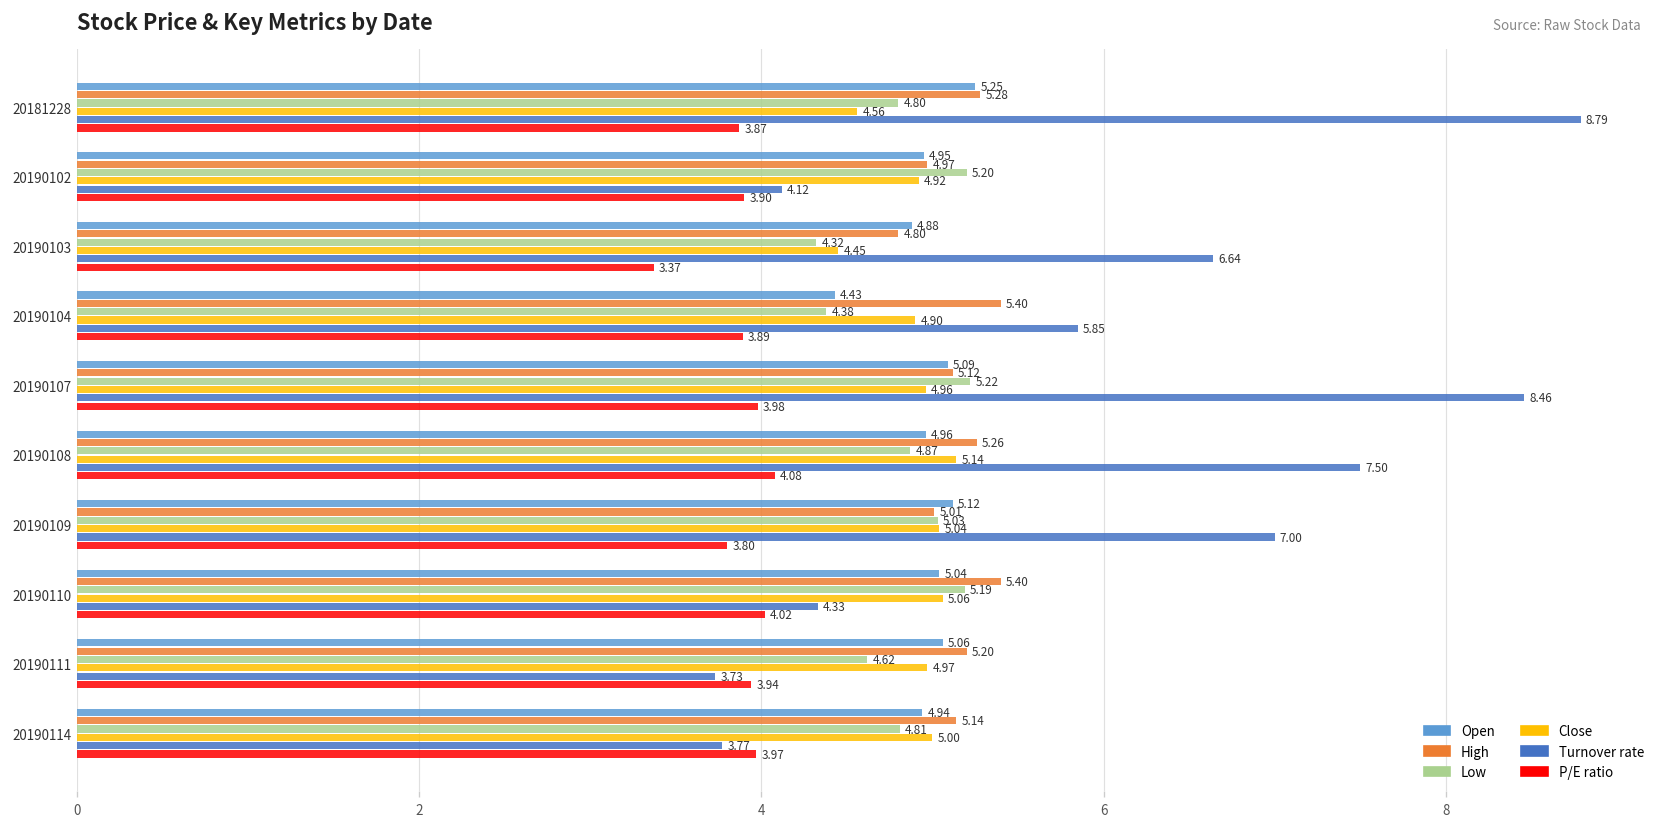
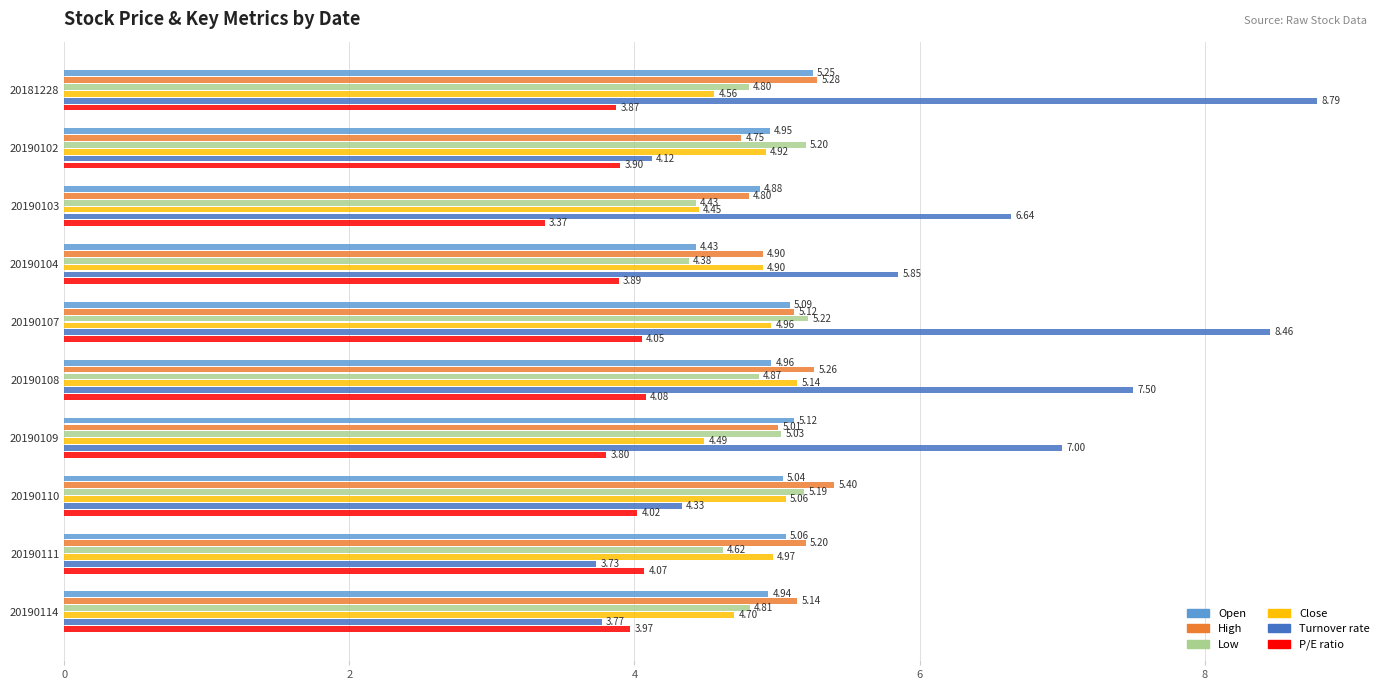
  {
    "High": {
-     "20190102": 4.97,
+     "20190102": 4.75,
      "20190103": 4.80,
-     "20190104": 5.40,
+     "20190104": 4.90,
      "20190108": 5.26,
      "20190110": 5.40,
      "20190111": 5.20,
      "20190114": 5.14
    },
    "Low": {
      "20181228": 4.80,
      "20190102": 5.20,
-     "20190103": 4.32,
+     "20190103": 4.43,
      "20190104": 4.38,
      "20190107": 5.22,
      "20190108": 4.87,
      "20190110": 5.19,
      "20190111": 4.62,
      "20190114": 4.81
    },
    "Close": {
      "20181228": 4.56,
      "20190102": 4.92,
      "20190103": 4.45,
      "20190104": 4.90,
      "20190107": 4.96,
      "20190108": 5.14,
-     "20190109": 5.04,
+     "20190109": 4.49,
      "20190110": 5.06,
      "20190111": 4.97,
-     "20190114": 5.00
+     "20190114": 4.70
    },
    "P/E ratio": {
      "20181228": 3.87,
      "20190102": 3.90,
      "20190103": 3.37,
      "20190104": 3.89,
-     "20190107": 3.98,
+     "20190107": 4.05,
      "20190108": 4.08,
      "20190109": 3.80,
      "20190110": 4.02,
-     "20190111": 3.94,
+     "20190111": 4.07,
      "20190114": 3.97
    }
  }
